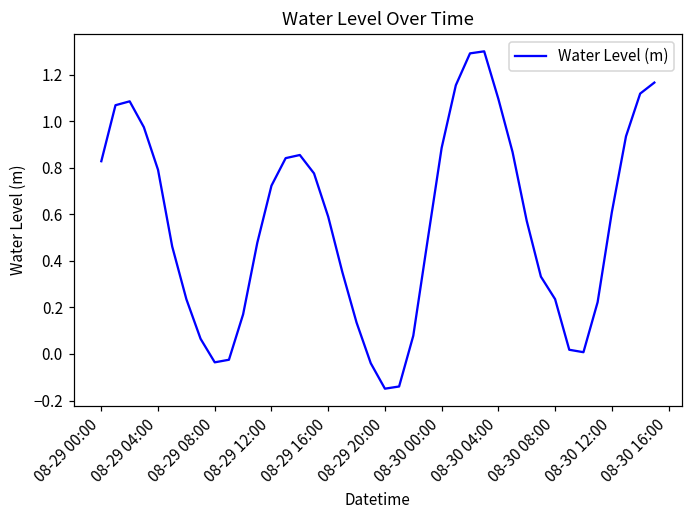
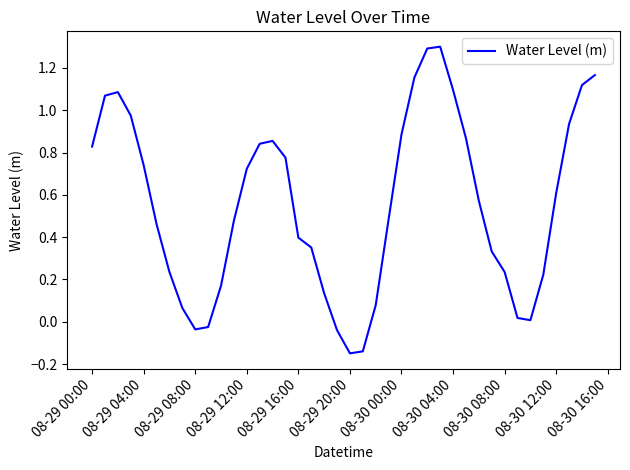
  {
    "08-29 00:00": 0.83,
-   "08-29 04:00": 0.79,
+   "08-29 04:00": 0.74,
    "08-29 08:00": -0.04,
    "08-29 12:00": 0.72,
-   "08-29 16:00": 0.59,
+   "08-29 16:00": 0.40,
    "08-29 20:00": -0.15,
    "08-30 00:00": 0.89,
    "08-30 04:00": 1.10,
    "08-30 08:00": 0.24,
    "08-30 12:00": 0.61
  }
